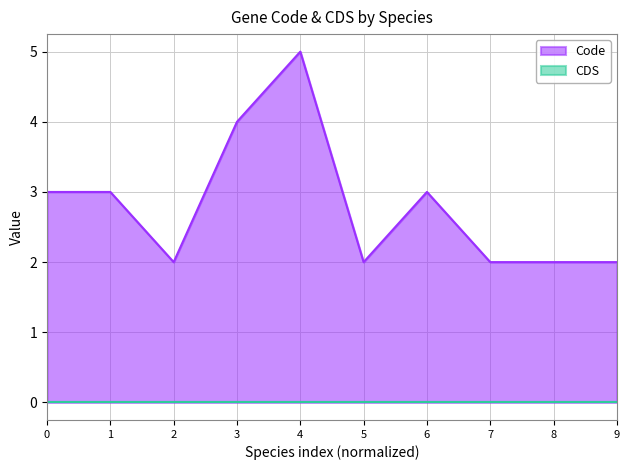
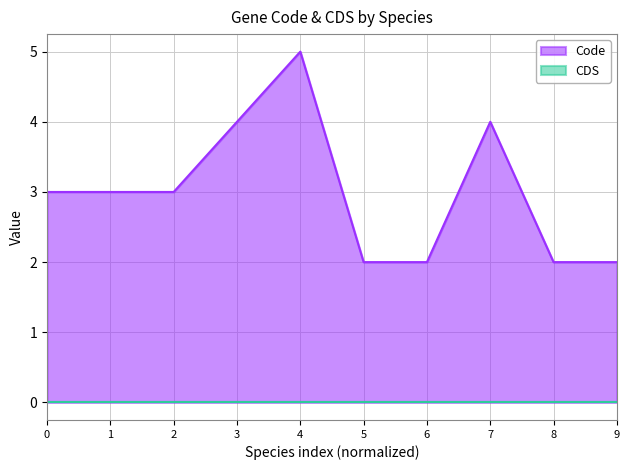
  {
    "Code": {
      "0": 3,
      "1": 3,
-     "2": 2,
+     "2": 3,
      "3": 4,
      "4": 5,
      "5": 2,
-     "6": 3,
-     "7": 2,
+     "6": 2,
+     "7": 4,
      "8": 2,
      "9": 2
    },
    "CDS": {
      "0": 0,
      "1": 0,
      "2": 0,
      "3": 0,
      "4": 0,
      "5": 0,
      "6": 0,
      "7": 0,
      "8": 0,
      "9": 0
    }
  }
